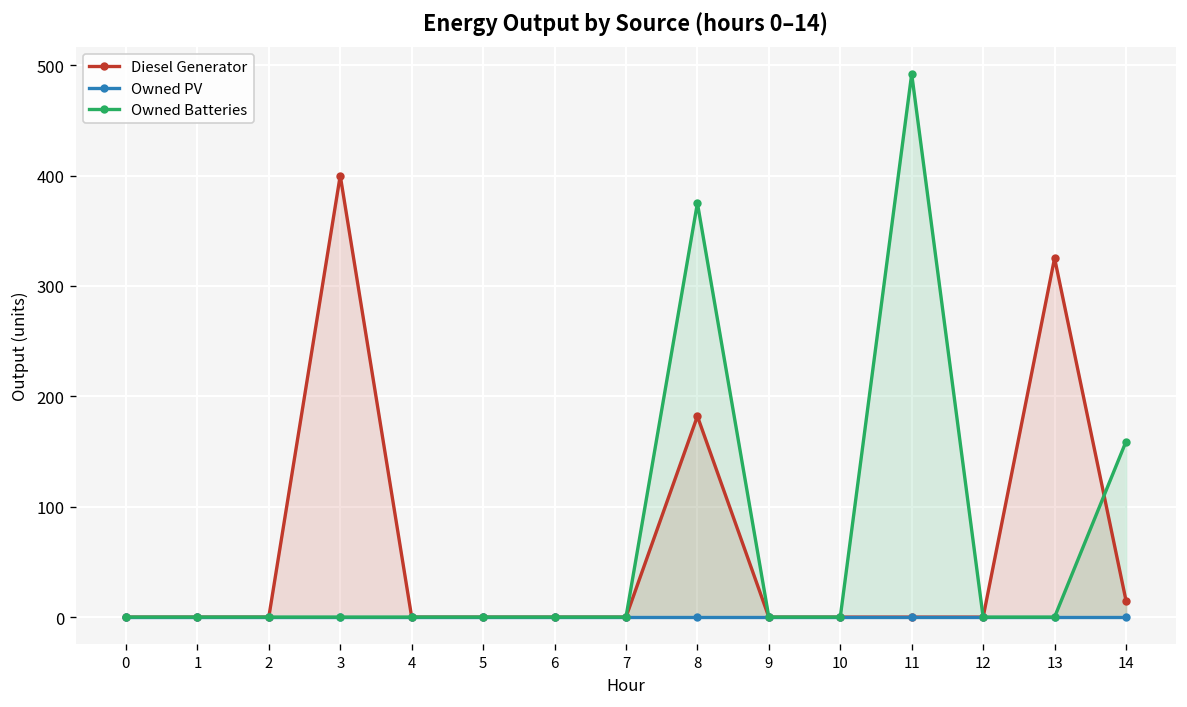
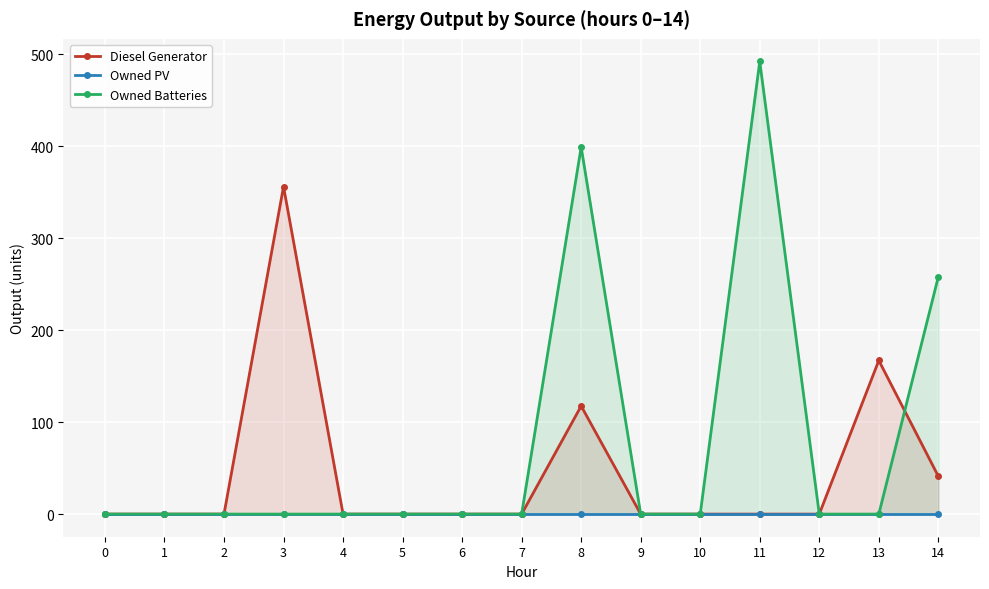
  {
    "Diesel Generator": {
-     "3": 400,
-     "8": 180,
-     "13": 330,
-     "14": 20
+     "3": 360,
+     "8": 120,
+     "13": 170,
+     "14": 40
    },
    "Owned PV": {
      "8": 0,
      "14": 0
    },
    "Owned Batteries": {
-     "8": 380,
+     "8": 400,
      "11": 490,
-     "14": 160
+     "14": 260
    }
  }
